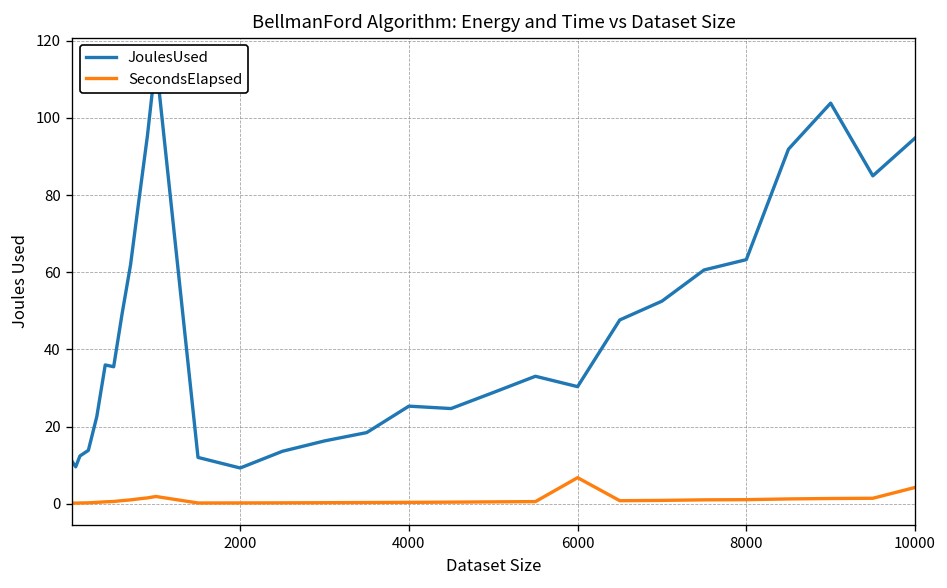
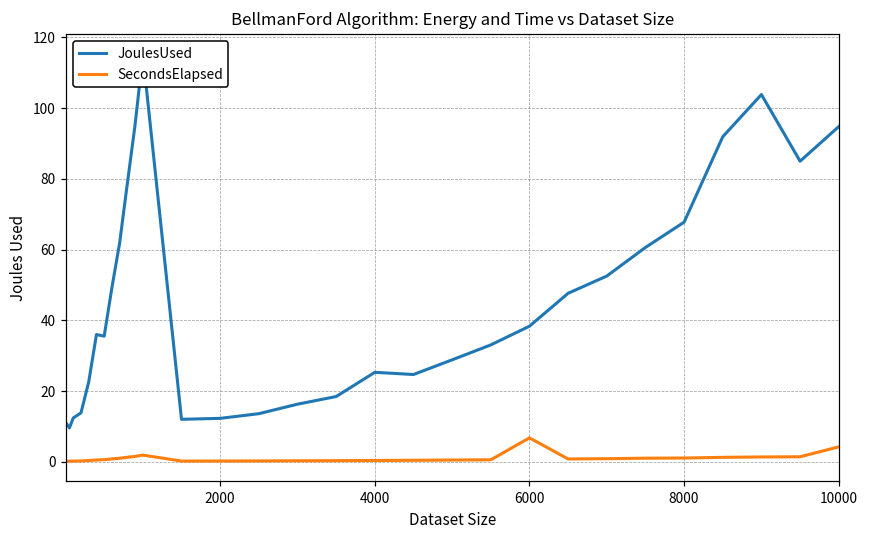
  {
    "JoulesUsed": {
-     "2000": 9,
+     "2000": 12,
      "4000": 25,
-     "6000": 30,
-     "8000": 63,
+     "6000": 38,
+     "8000": 68,
      "10000": 95
    },
    "SecondsElapsed": {
      "2000": 0,
      "4000": 0,
      "6000": 7,
      "8000": 1,
      "10000": 4
    }
  }
